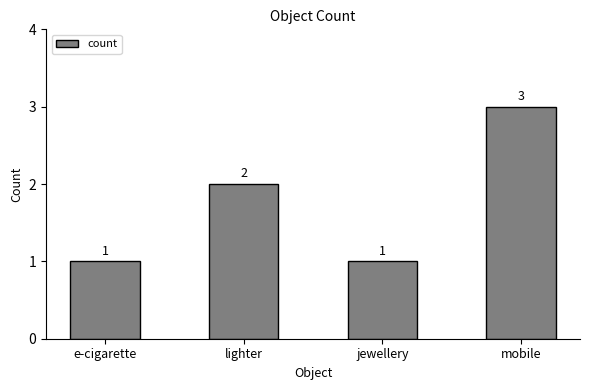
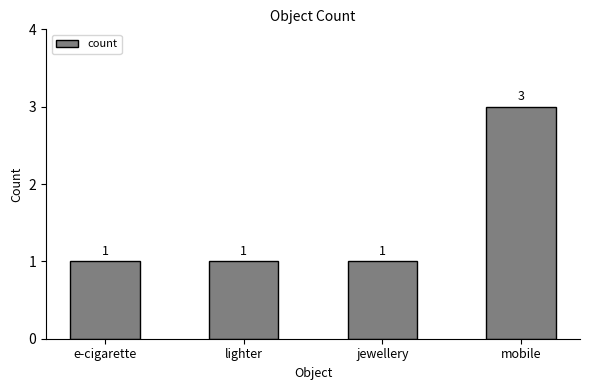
  {
    "e-cigarette": 1,
-   "lighter": 2,
+   "lighter": 1,
    "jewellery": 1,
    "mobile": 3
  }
